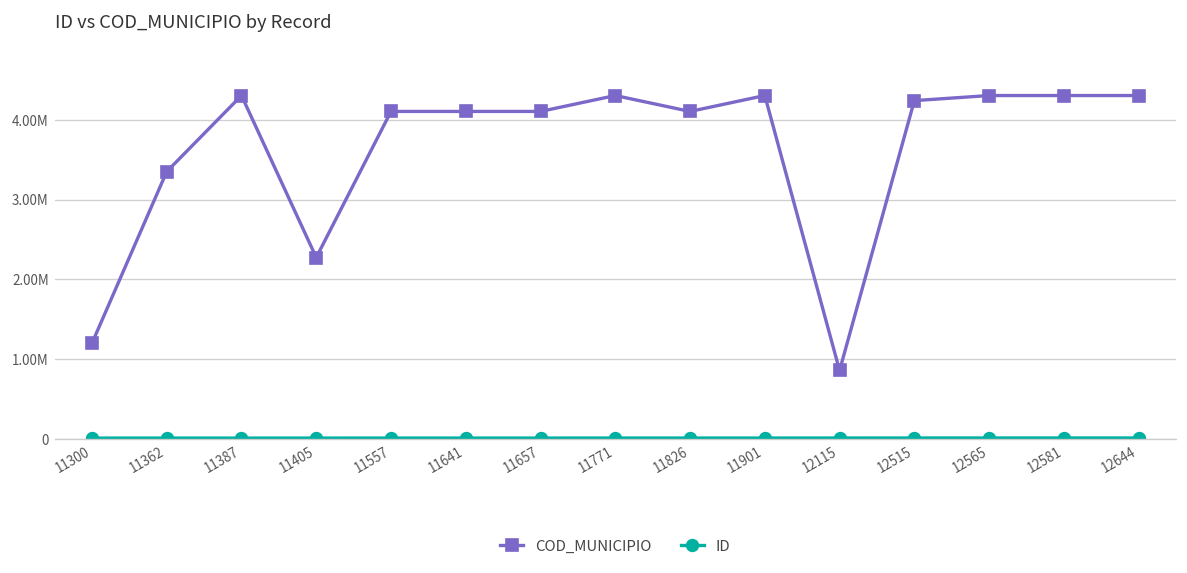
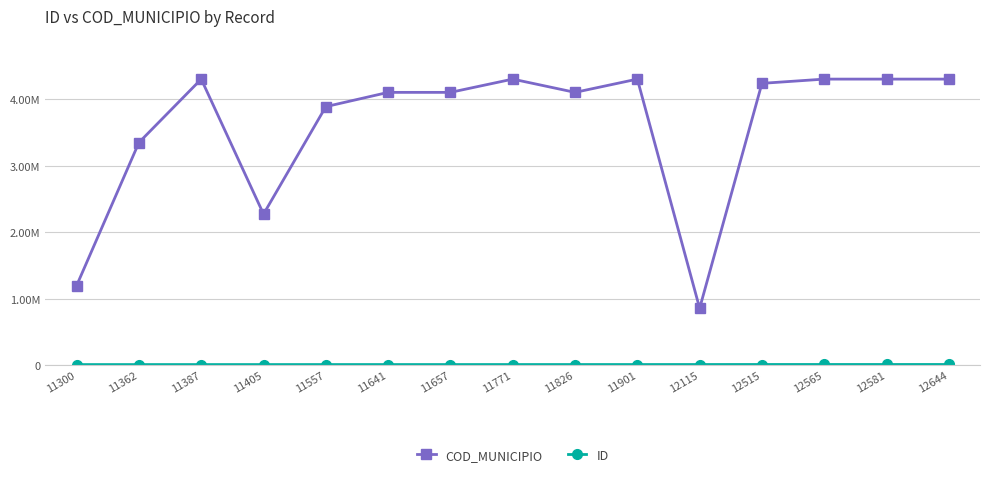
  {
    "COD_MUNICIPIO": {
      "11300": 1200000,
      "11362": 3400000,
      "11387": 4300000,
      "11405": 2300000,
-     "11557": 4100000,
+     "11557": 3900000,
      "11641": 4100000,
      "11657": 4100000,
      "11771": 4300000,
      "11826": 4100000,
      "11901": 4300000,
      "12115": 900000,
      "12515": 4200000,
      "12565": 4300000,
      "12581": 4300000,
      "12644": 4300000
    },
    "ID": {
      "11300": 0,
      "11362": 0,
      "11387": 0,
      "11405": 0,
      "11557": 0,
      "11641": 0,
      "11657": 0,
      "11771": 0,
      "11826": 0,
      "11901": 0,
      "12115": 0,
      "12515": 0,
      "12565": 0,
      "12581": 0,
      "12644": 0
    }
  }
